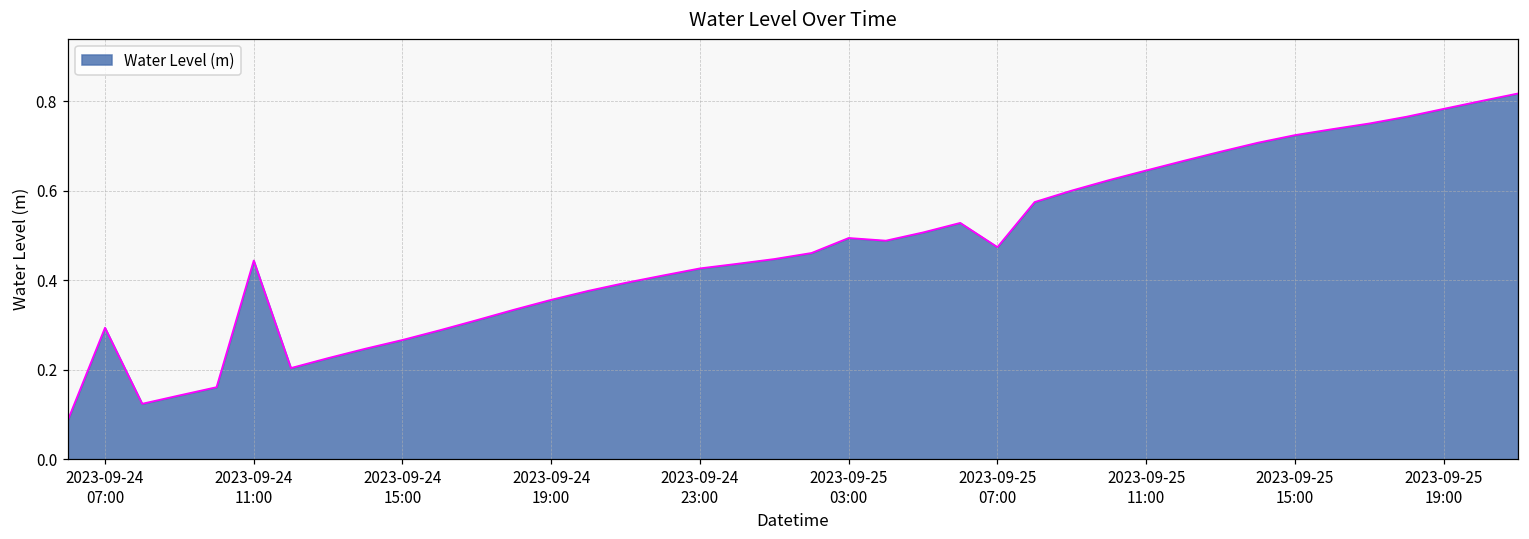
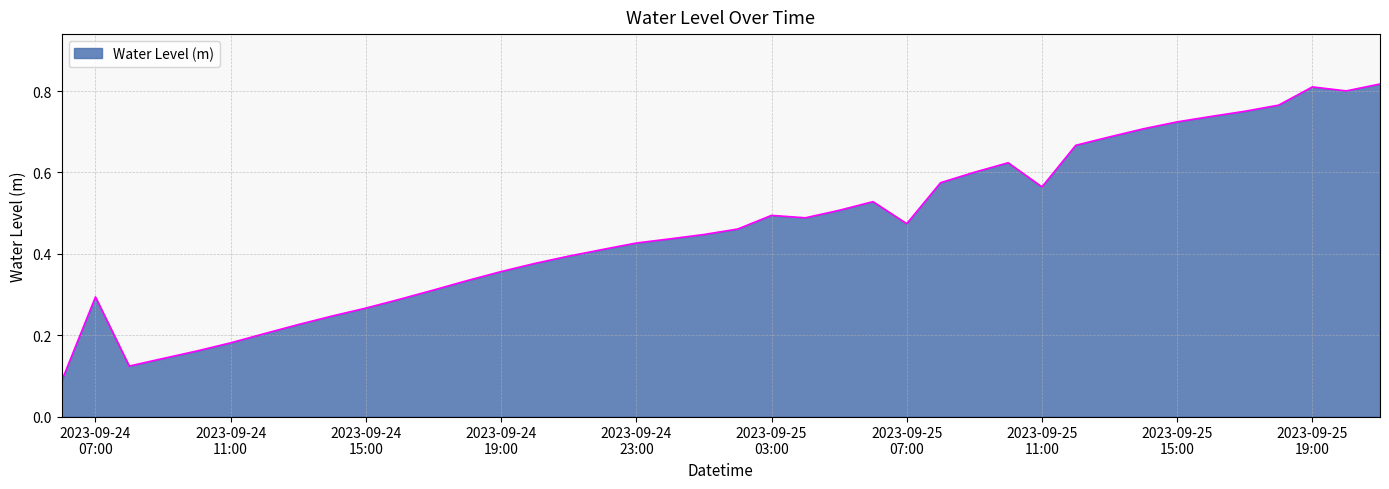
  {
    "2023-09-24 07:00": 0.29,
-   "2023-09-24 11:00": 0.44,
+   "2023-09-24 11:00": 0.18,
    "2023-09-24 15:00": 0.27,
    "2023-09-24 19:00": 0.36,
    "2023-09-24 23:00": 0.43,
    "2023-09-25 03:00": 0.49,
    "2023-09-25 07:00": 0.47,
-   "2023-09-25 11:00": 0.65,
+   "2023-09-25 11:00": 0.56,
    "2023-09-25 15:00": 0.72,
-   "2023-09-25 19:00": 0.78
+   "2023-09-25 19:00": 0.81
  }
